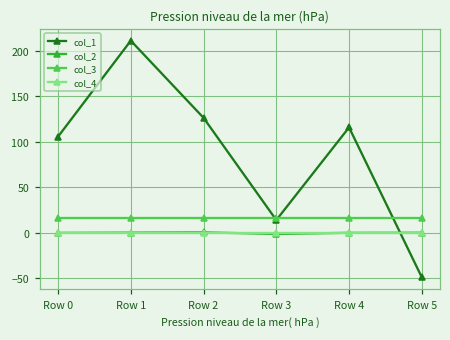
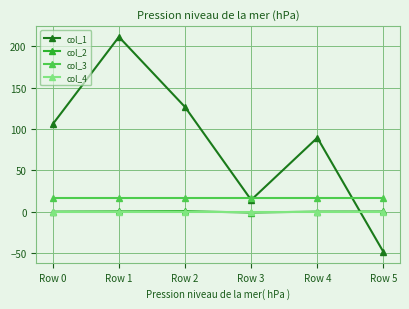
  {
    "col_1": {
      "Row 0": 110,
      "Row 1": 210,
      "Row 2": 130,
-     "Row 4": 120,
+     "Row 4": 90,
      "Row 5": -50
    }
  }
